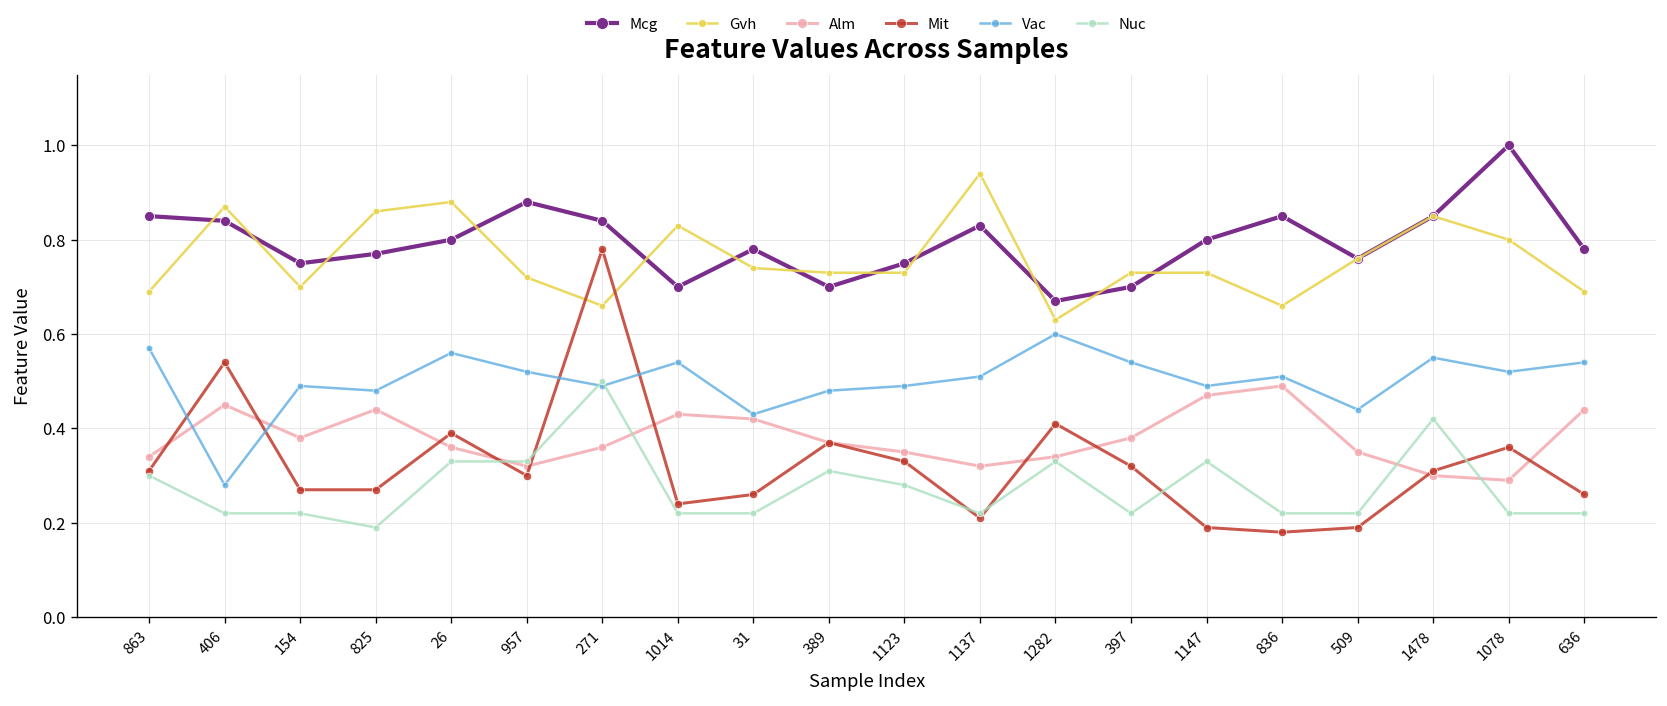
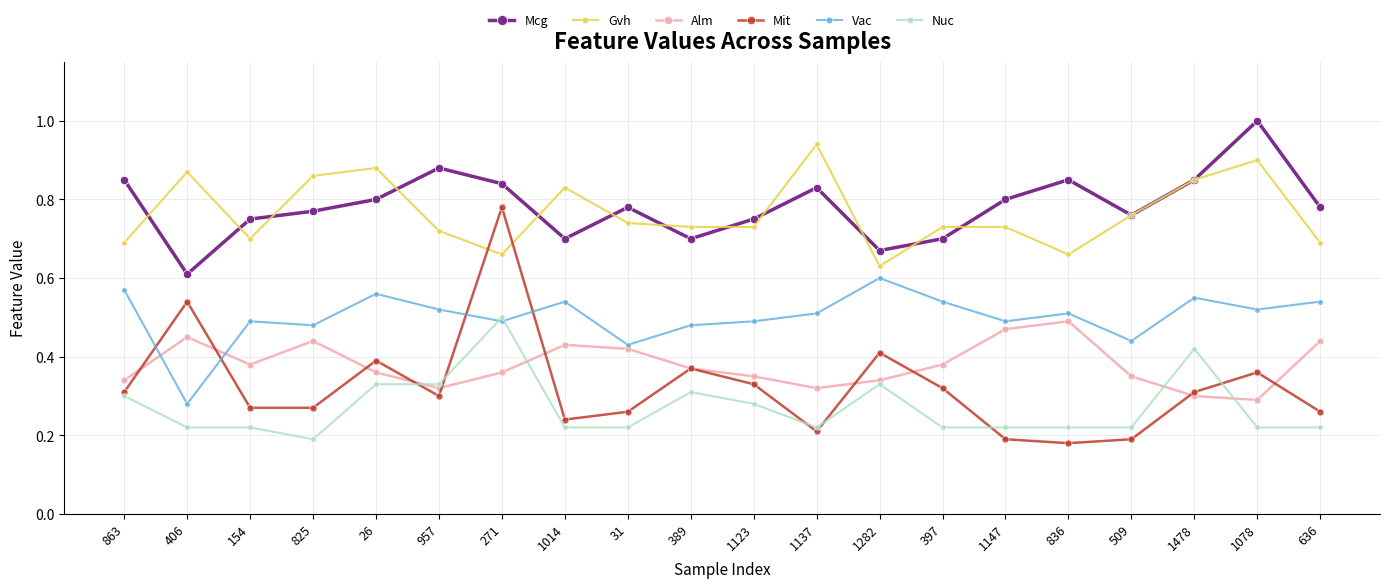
  {
    "Mcg": {
      "863": 0.85,
-     "406": 0.84,
+     "406": 0.61,
      "154": 0.75,
      "825": 0.77,
      "26": 0.80,
      "957": 0.88,
      "271": 0.84,
      "1014": 0.70,
      "31": 0.78,
      "389": 0.70,
      "1123": 0.75,
      "1137": 0.83,
      "1282": 0.67,
      "397": 0.70,
      "1147": 0.80,
      "836": 0.85,
      "1078": 1.00,
      "636": 0.78
    },
    "Gvh": {
      "863": 0.69,
      "406": 0.87,
      "154": 0.7,
      "825": 0.86,
      "26": 0.88,
      "957": 0.72,
      "271": 0.66,
      "1014": 0.83,
      "31": 0.74,
      "389": 0.73,
      "1123": 0.73,
      "1137": 0.94,
      "1282": 0.63,
      "397": 0.73,
      "1147": 0.73,
      "836": 0.66,
-     "1078": 0.8,
+     "1078": 0.9,
      "636": 0.69
    },
    "Alm": {
      "863": 0.34,
      "406": 0.45,
      "154": 0.38,
      "825": 0.44,
      "26": 0.36,
      "957": 0.32,
      "271": 0.36,
      "1014": 0.43,
      "31": 0.42,
      "1123": 0.35,
      "1137": 0.32,
      "1282": 0.34,
      "397": 0.38,
      "1147": 0.47,
      "836": 0.49,
      "509": 0.35,
      "1478": 0.30,
      "1078": 0.29,
      "636": 0.44
    },
    "Mit": {
      "863": 0.31,
      "406": 0.54,
      "154": 0.27,
      "825": 0.27,
      "26": 0.39,
      "957": 0.30,
      "271": 0.78,
      "1014": 0.24,
      "31": 0.26,
      "1123": 0.33,
      "1137": 0.21,
      "1282": 0.41,
      "397": 0.32,
      "1147": 0.19,
      "836": 0.18,
      "509": 0.19,
      "1478": 0.31,
      "1078": 0.36,
      "636": 0.26
    },
    "Vac": {
      "863": 0.57,
      "406": 0.28,
      "154": 0.49,
      "825": 0.48,
      "26": 0.56,
      "957": 0.52,
      "271": 0.49,
      "1014": 0.54,
      "31": 0.43,
      "389": 0.48,
      "1123": 0.49,
      "1137": 0.51,
      "1282": 0.60,
      "397": 0.54,
      "1147": 0.49,
      "836": 0.51,
      "509": 0.44,
      "1478": 0.55,
      "1078": 0.52,
      "636": 0.54
    },
    "Nuc": {
      "863": 0.30,
      "406": 0.22,
      "154": 0.22,
      "825": 0.19,
      "26": 0.33,
      "957": 0.33,
      "271": 0.50,
      "1014": 0.22,
      "31": 0.22,
      "389": 0.31,
      "1123": 0.28,
      "1137": 0.22,
      "1282": 0.33,
      "397": 0.22,
-     "1147": 0.33,
+     "1147": 0.22,
      "836": 0.22,
      "509": 0.22,
      "1478": 0.42,
      "1078": 0.22,
      "636": 0.22
    }
  }
